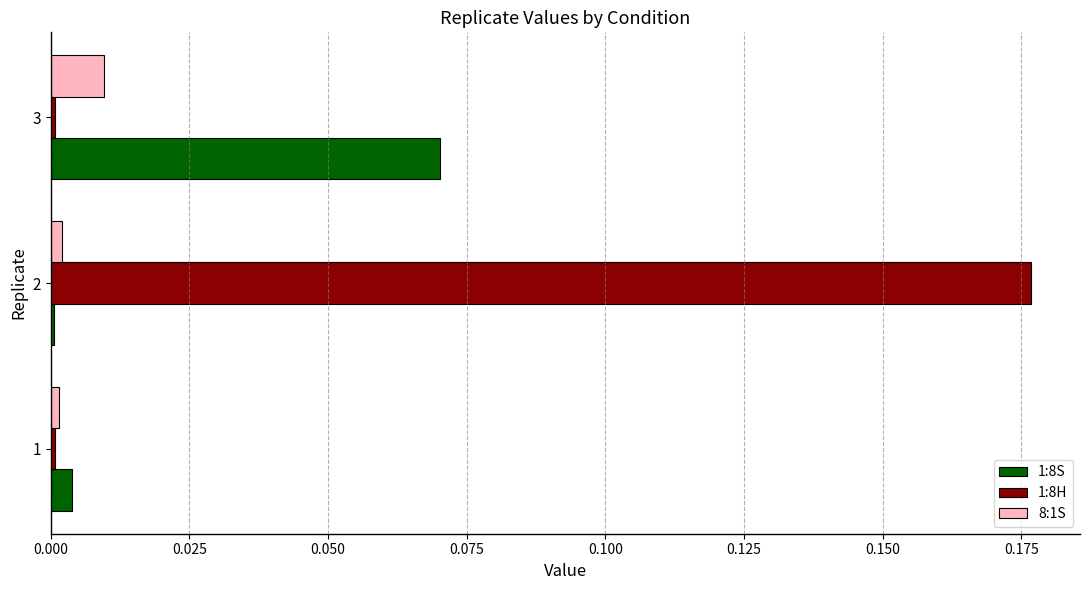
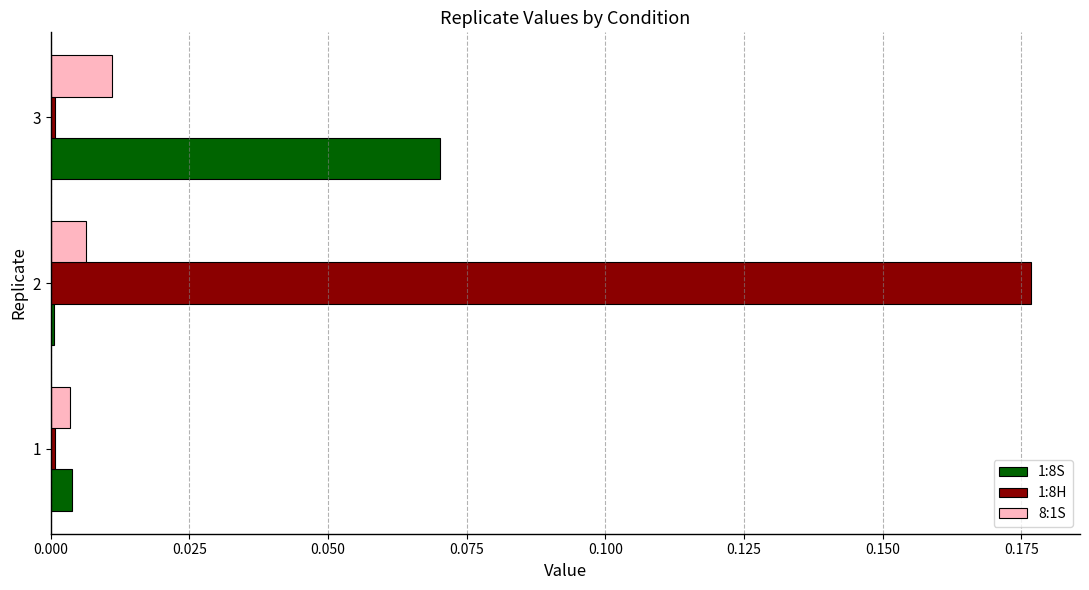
  {
    "1:8S": {
      "3": 0.070,
      "2": 0.001,
      "1": 0.004
    },
    "1:8H": {
      "3": 0.001,
      "2": 0.177,
      "1": 0.001
    },
    "8:1S": {
-     "3": 0.010,
-     "2": 0.002,
-     "1": 0.002
+     "3": 0.011,
+     "2": 0.006,
+     "1": 0.003
    }
  }
